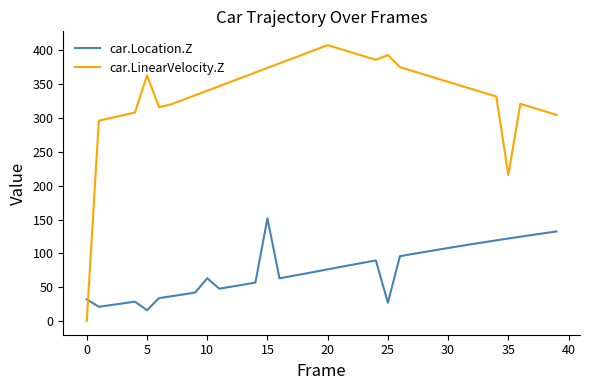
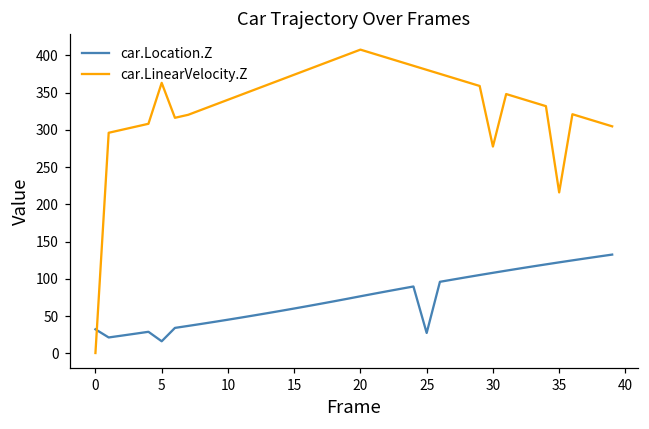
  {
    "car.Location.Z": {
      "0": 30,
      "5": 20,
-     "10": 60,
-     "15": 150,
+     "10": 50,
+     "15": 60,
      "20": 80,
      "25": 30,
      "30": 110,
      "35": 120
    },
    "car.LinearVelocity.Z": {
      "0": 0,
      "5": 360,
      "10": 340,
      "15": 370,
      "20": 410,
-     "25": 390,
-     "30": 350,
+     "25": 380,
+     "30": 280,
      "35": 220
    }
  }
